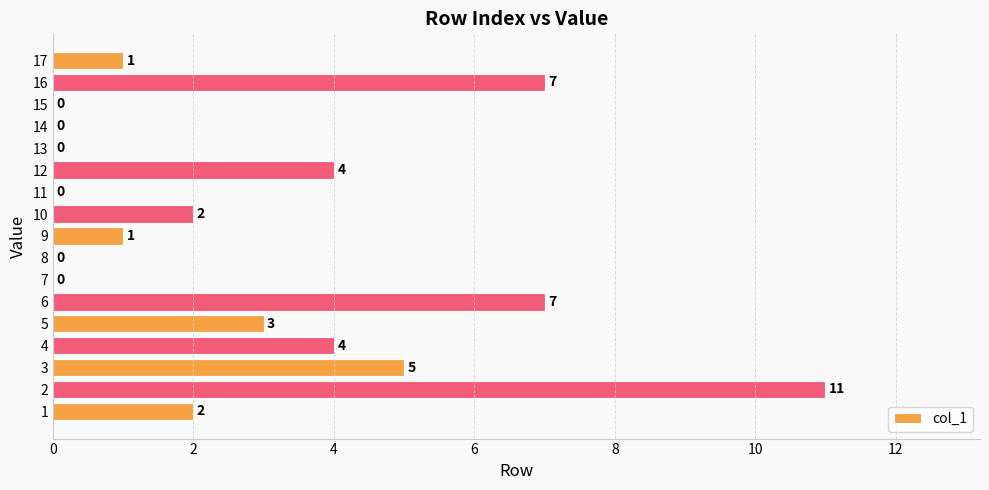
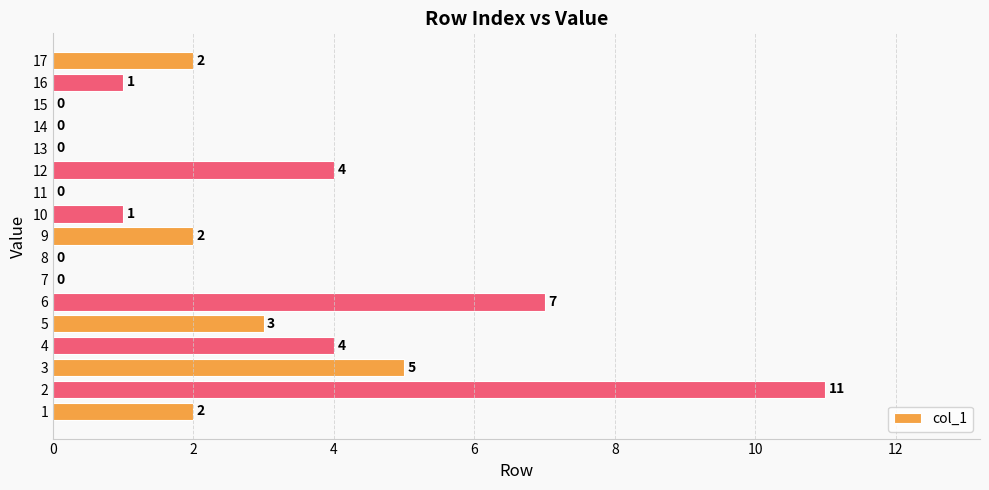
  {
-   "17": 1,
-   "16": 7,
+   "17": 2,
+   "16": 1,
    "15": 0,
    "14": 0,
    "13": 0,
    "12": 4,
    "11": 0,
-   "10": 2,
-   "9": 1,
+   "10": 1,
+   "9": 2,
    "8": 0,
    "7": 0,
    "6": 7,
    "5": 3,
    "4": 4,
    "3": 5,
    "2": 11,
    "1": 2
  }
